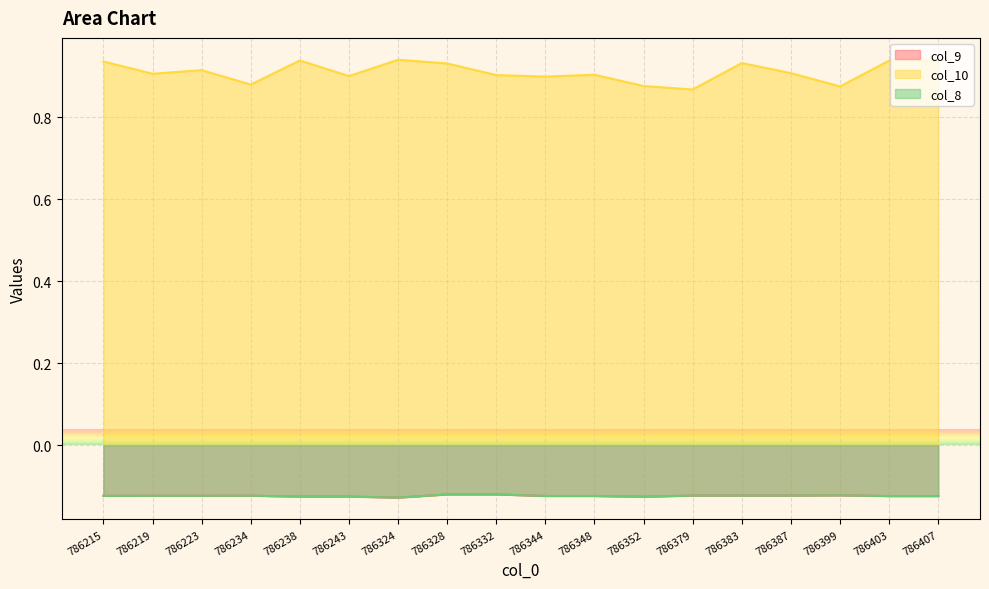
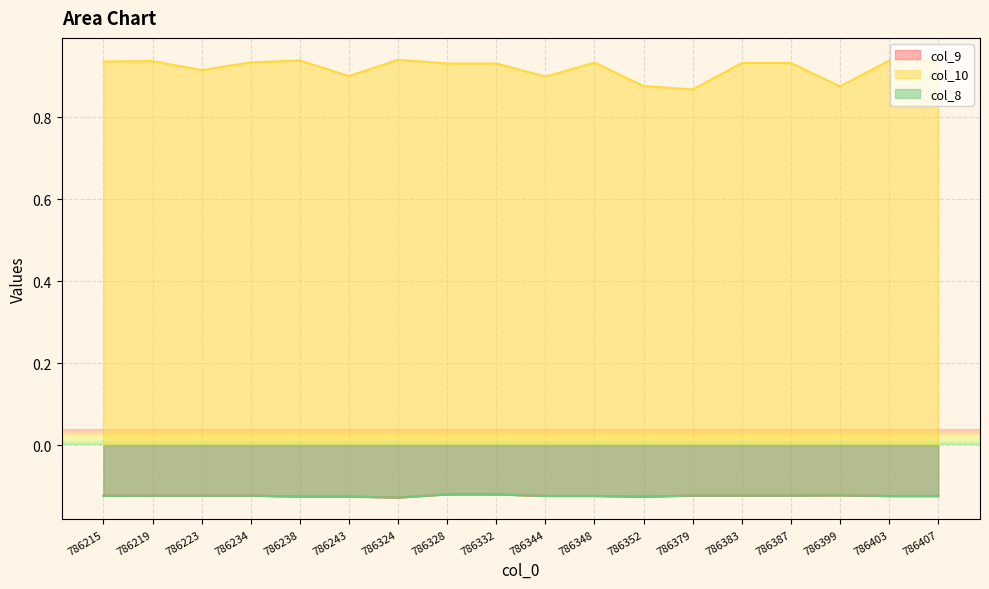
  {
    "col_10": {
      "786215": 0.94,
-     "786219": 0.91,
+     "786219": 0.94,
      "786223": 0.91,
-     "786234": 0.88,
+     "786234": 0.93,
      "786238": 0.94,
      "786243": 0.90,
      "786324": 0.94,
      "786328": 0.93,
-     "786332": 0.90,
+     "786332": 0.93,
      "786344": 0.90,
-     "786348": 0.90,
+     "786348": 0.93,
      "786352": 0.88,
      "786379": 0.87,
      "786383": 0.93,
-     "786387": 0.91,
+     "786387": 0.93,
      "786399": 0.87,
      "786403": 0.94
    }
  }
